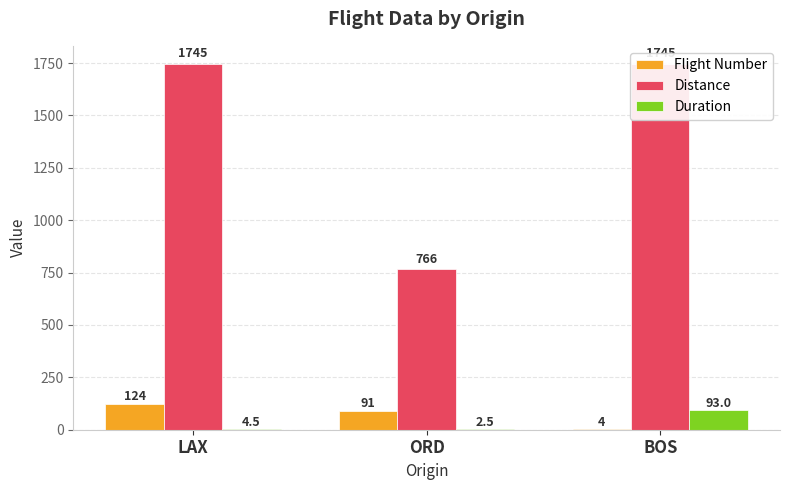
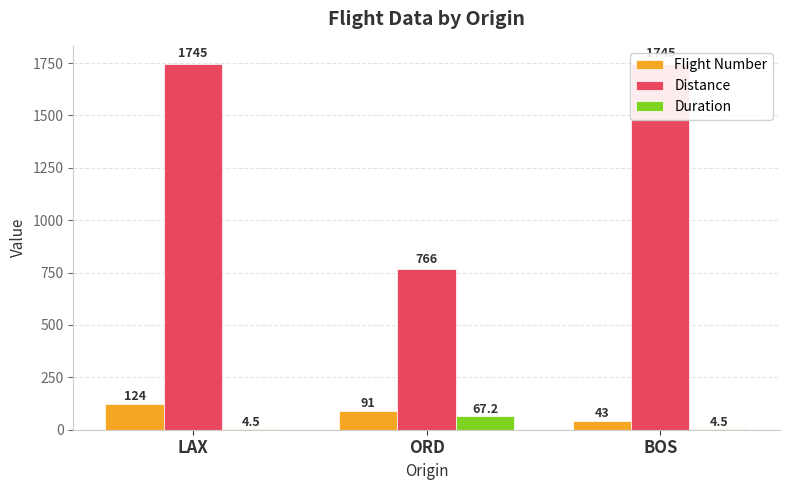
  {
    "Flight Number": {
      "LAX": 124,
      "ORD": 91,
-     "BOS": 4
+     "BOS": 43
    },
    "Distance": {
      "LAX": 1745,
      "ORD": 766
    },
    "Duration": {
      "LAX": 4.5,
-     "ORD": 2.5,
-     "BOS": 93.0
+     "ORD": 67.2,
+     "BOS": 4.5
    }
  }
